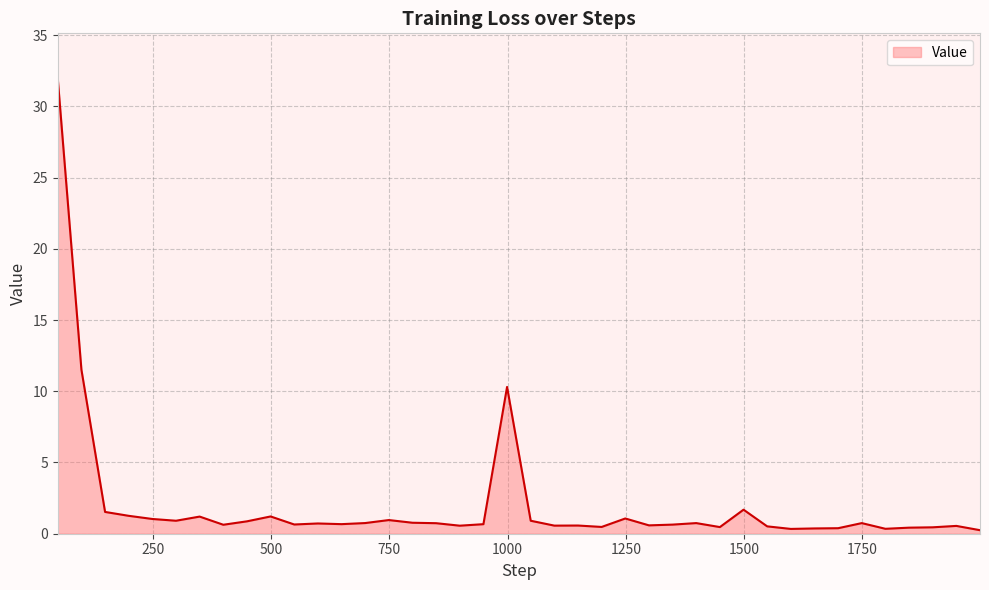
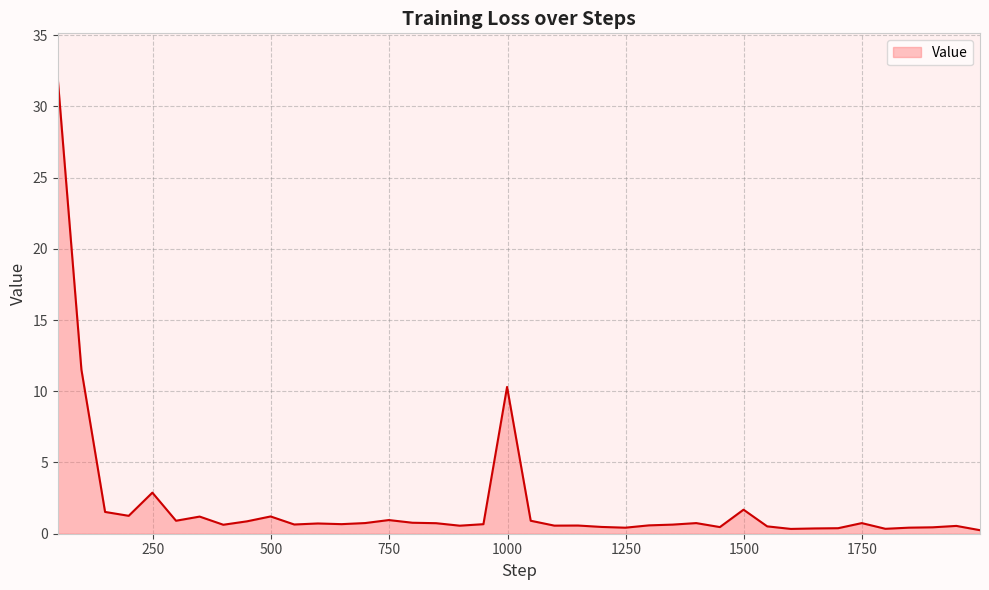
  {
-   "250": 1.0,
+   "250": 2.9,
    "500": 1.2,
    "750": 1.0,
    "1000": 10.3,
-   "1250": 1.1,
+   "1250": 0.4,
    "1500": 1.7,
    "1750": 0.7
  }
